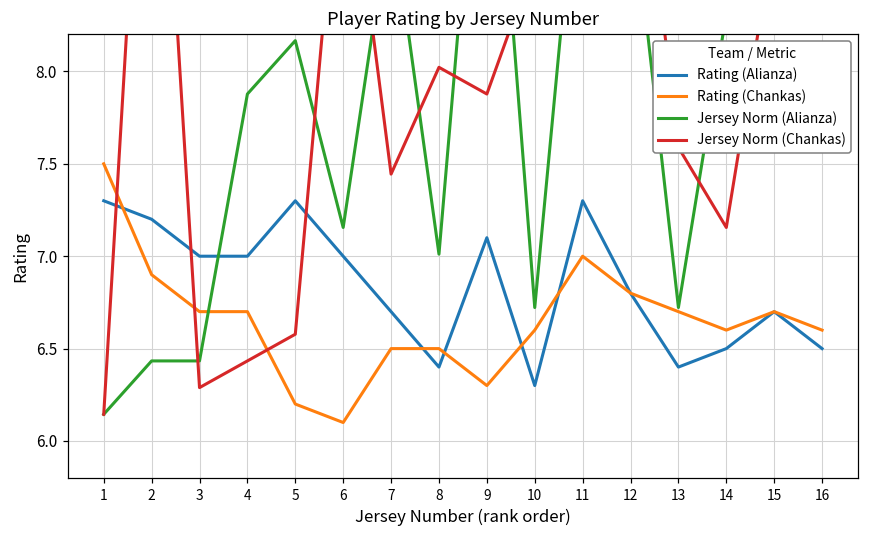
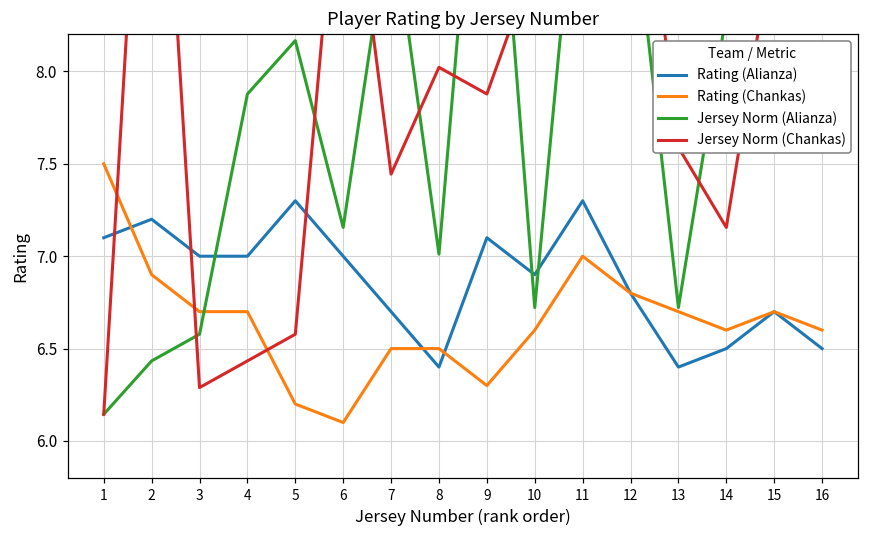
  {
    "Rating (Alianza)": {
-     "1": 7.3,
+     "1": 7.1,
      "2": 7.2,
      "3": 7.0,
      "4": 7.0,
      "5": 7.3,
      "6": 7.0,
      "7": 6.7,
      "8": 6.4,
      "9": 7.1,
-     "10": 6.3,
+     "10": 6.9,
      "11": 7.3,
      "13": 6.4,
      "14": 6.5,
      "16": 6.5
    },
    "Rating (Chankas)": {
      "1": 7.50,
      "2": 6.90,
      "3": 6.70,
      "4": 6.70,
      "5": 6.20,
      "6": 6.10,
      "7": 6.50,
      "8": 6.50,
      "9": 6.30,
      "10": 6.60,
      "11": 7.00,
      "13": 6.70,
      "14": 6.60,
      "16": 6.60
    },
    "Jersey Norm (Alianza)": {
      "2": 6.43,
-     "3": 6.43,
+     "3": 6.58,
      "4": 7.88,
      "5": 8.17,
      "6": 7.16,
      "8": 7.01,
      "10": 6.72,
      "13": 6.72
    },
    "Jersey Norm (Chankas)": {
      "3": 6.29,
      "4": 6.43,
      "5": 6.58,
      "7": 7.44,
      "8": 8.02,
      "9": 7.88,
      "14": 7.16
    }
  }
